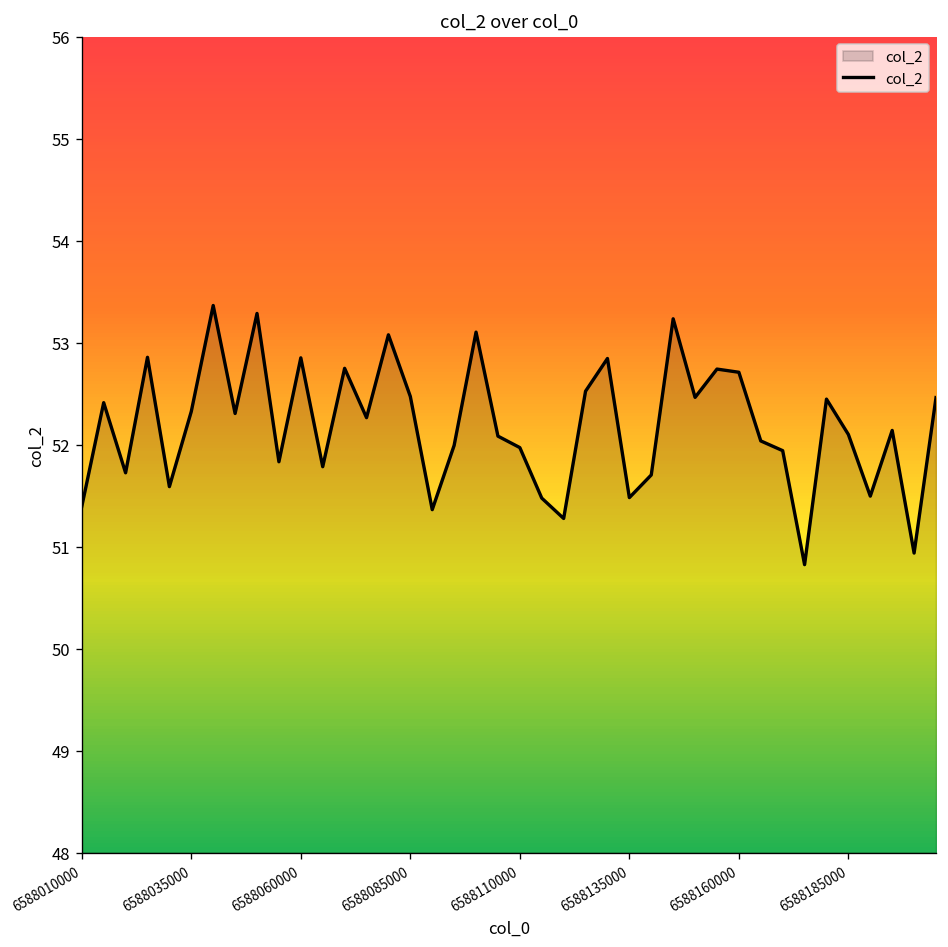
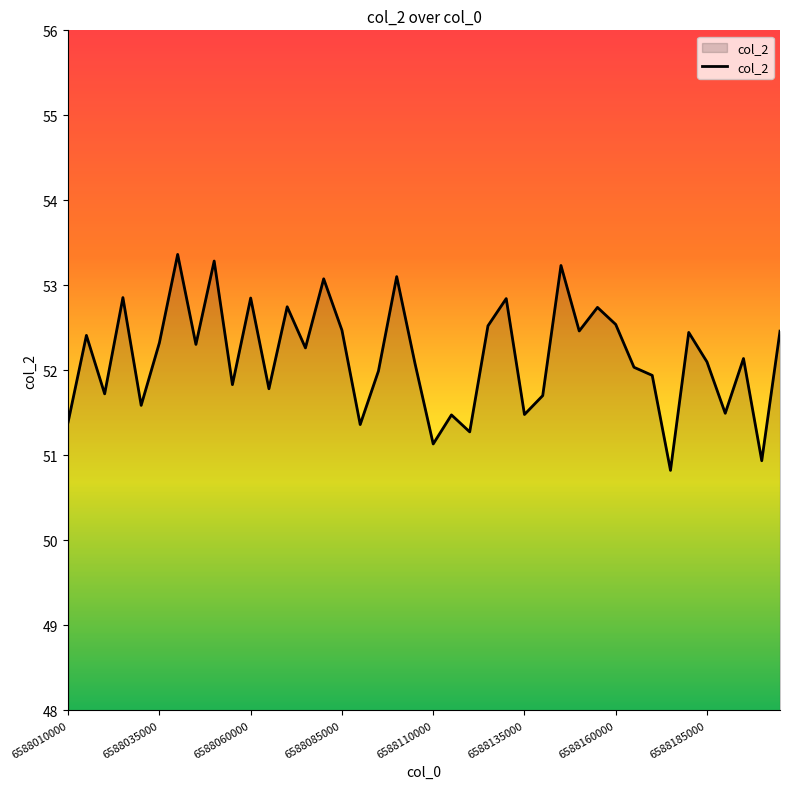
  {
    "6588010000": 51.4,
    "6588035000": 52.3,
    "6588060000": 52.9,
    "6588085000": 52.5,
-   "6588110000": 52.0,
+   "6588110000": 51.1,
    "6588135000": 51.5,
-   "6588160000": 52.7,
+   "6588160000": 52.5,
    "6588185000": 52.1
  }
